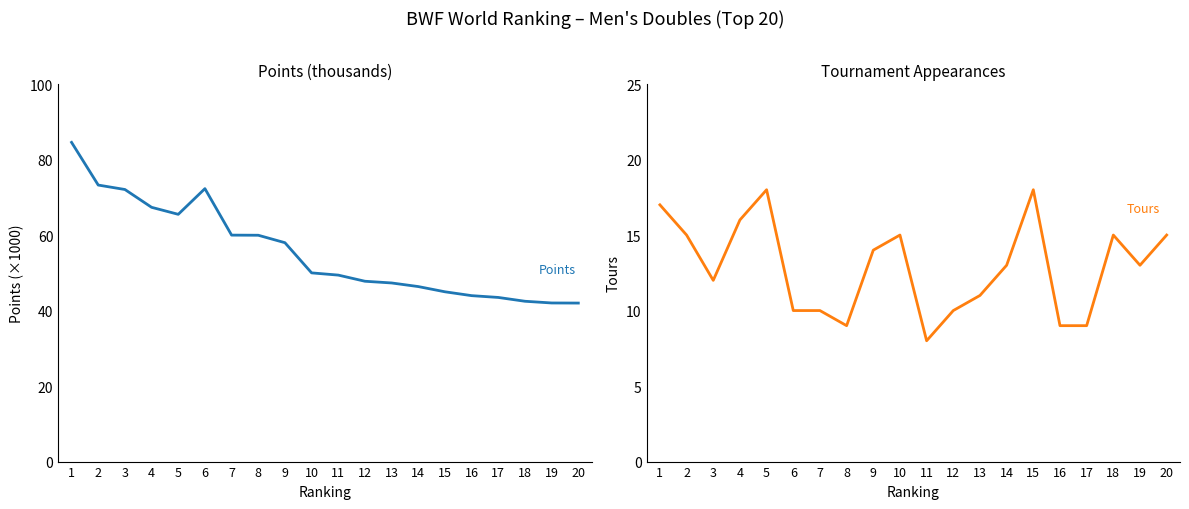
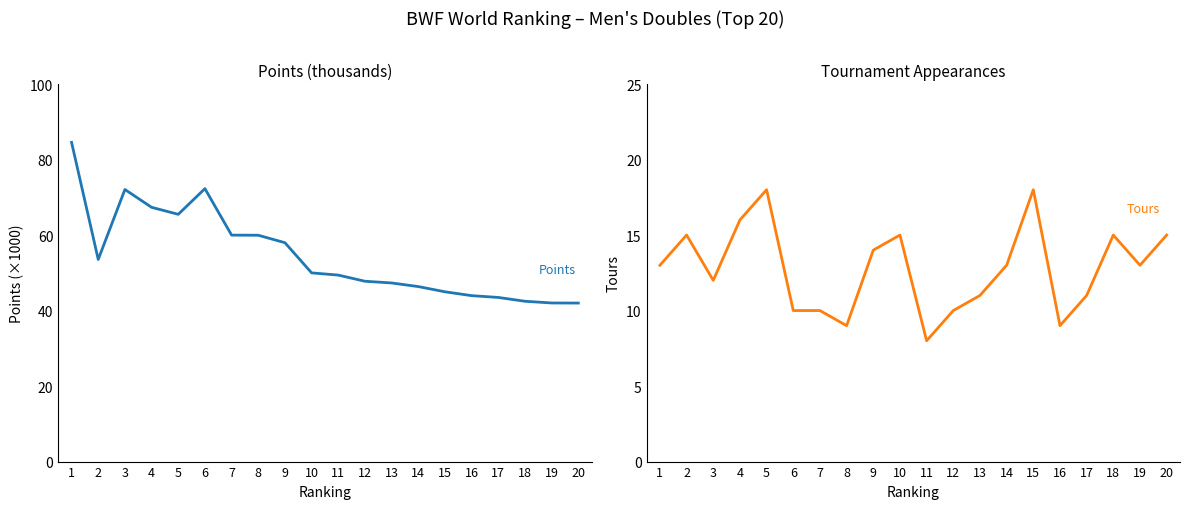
  {
    "Points (thousands)": {
      "1": 85,
-     "2": 73,
+     "2": 54,
      "3": 72,
      "4": 67,
      "5": 65,
      "6": 72,
      "7": 60,
      "8": 60,
      "9": 58,
      "10": 50,
      "11": 49,
      "12": 48,
      "13": 47,
      "14": 46,
      "15": 45,
      "16": 44,
      "17": 43,
      "18": 42,
      "19": 42,
      "20": 42
    },
    "Tournament Appearances": {
-     "1": 17,
+     "1": 13,
      "2": 15,
      "3": 12,
      "4": 16,
      "5": 18,
      "6": 10,
      "7": 10,
      "8": 9,
      "9": 14,
      "10": 15,
      "11": 8,
      "12": 10,
      "13": 11,
      "14": 13,
      "15": 18,
      "16": 9,
-     "17": 9,
+     "17": 11,
      "18": 15,
      "19": 13,
      "20": 15
    }
  }
